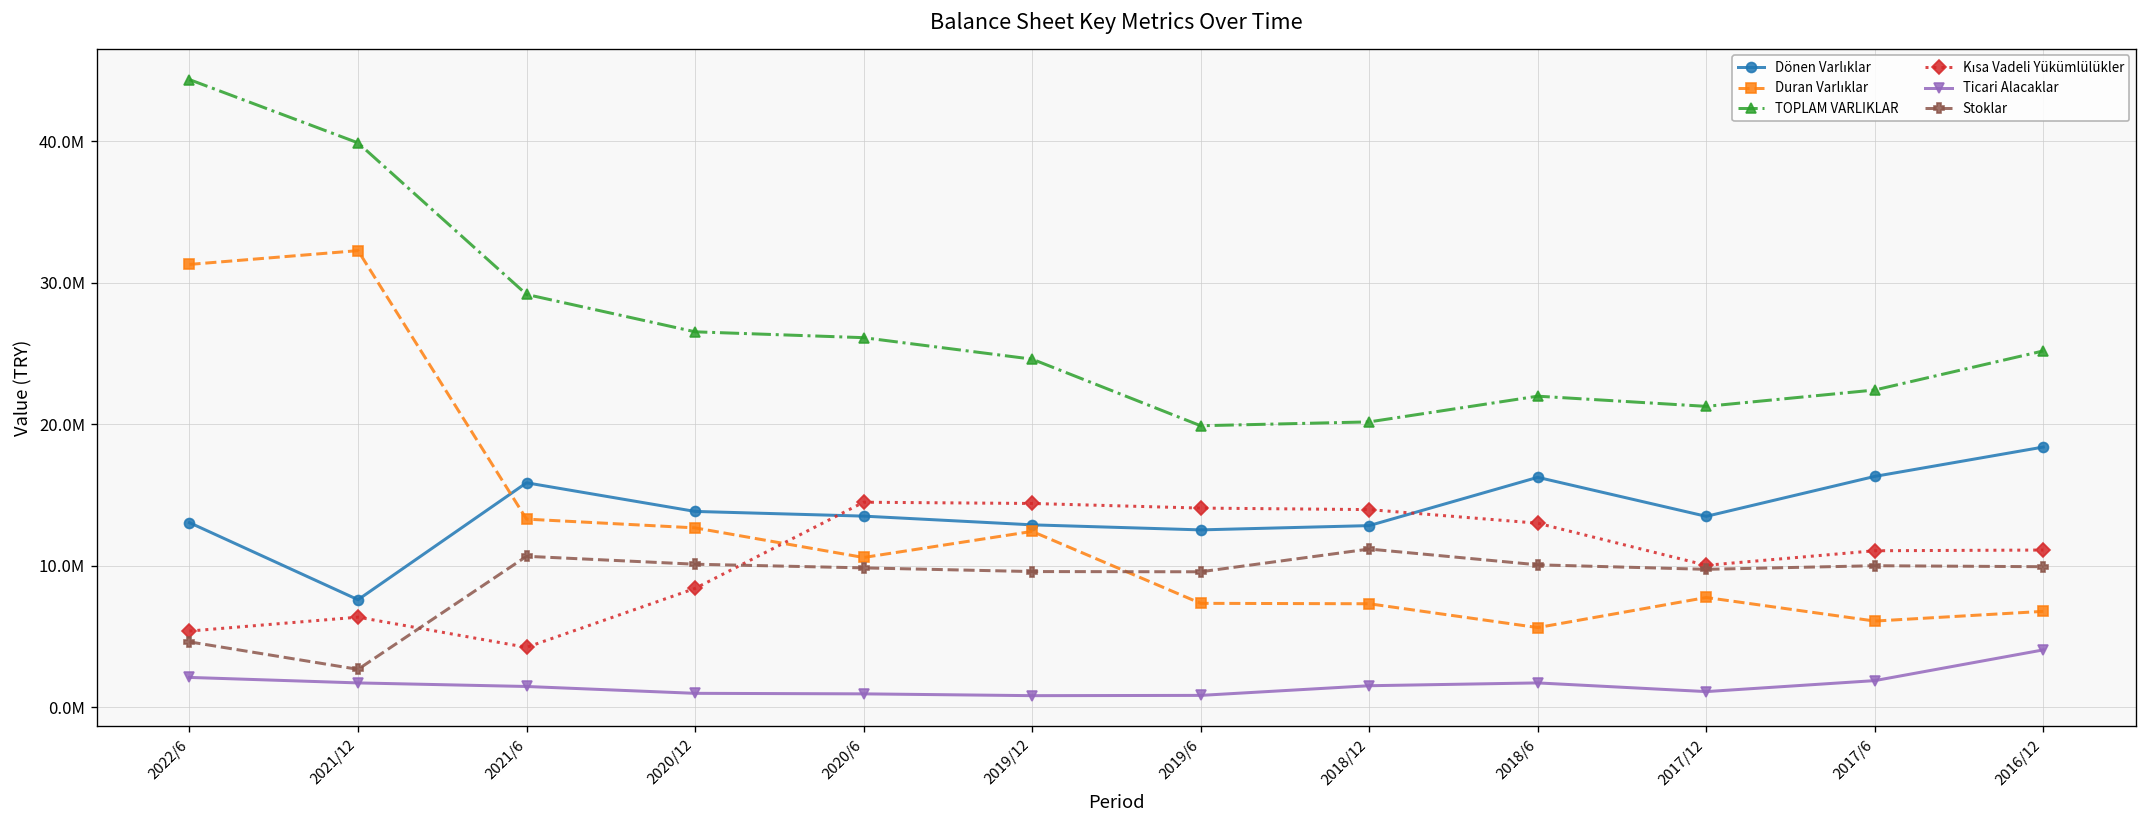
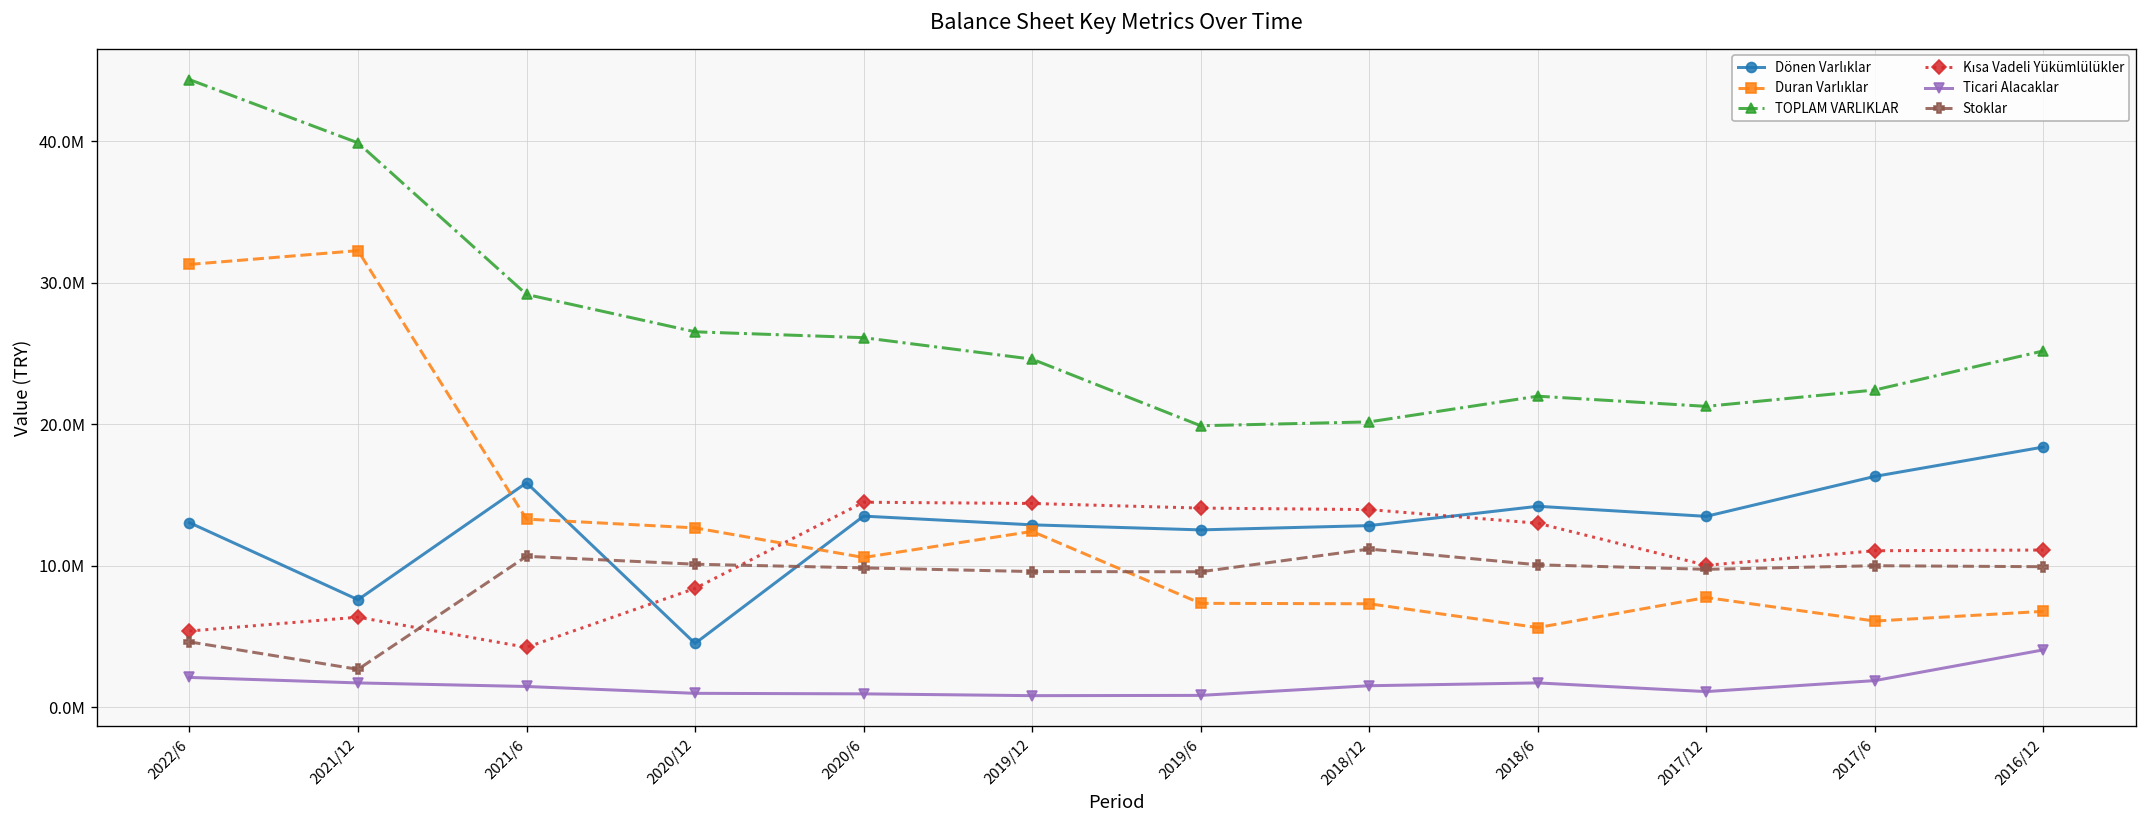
  {
    "Dönen Varlıklar": {
      "2022/6": 13100000,
      "2021/12": 7600000,
      "2021/6": 15900000,
-     "2020/12": 13900000,
+     "2020/12": 4500000,
      "2020/6": 13500000,
      "2019/12": 12900000,
      "2019/6": 12600000,
      "2018/12": 12900000,
-     "2018/6": 16300000,
+     "2018/6": 14200000,
      "2017/12": 13500000,
      "2017/6": 16300000,
      "2016/12": 18400000
    },
    "Duran Varlıklar": {
      "2022/6": 31300000,
      "2021/12": 32300000,
      "2021/6": 13300000,
      "2020/12": 12700000,
      "2020/6": 10600000,
      "2019/12": 12400000,
      "2019/6": 7400000,
      "2018/12": 7300000,
      "2018/6": 5600000,
      "2017/12": 7800000,
      "2017/6": 6100000,
      "2016/12": 6800000
    },
    "TOPLAM VARLIKLAR": {
      "2022/6": 44400000,
      "2021/12": 39900000,
      "2021/6": 29200000,
      "2020/12": 26500000,
      "2020/6": 26100000,
      "2019/12": 24600000,
      "2019/6": 19900000,
      "2018/12": 20200000,
      "2018/6": 22000000,
      "2017/12": 21300000,
      "2017/6": 22400000,
      "2016/12": 25200000
    },
    "Kısa Vadeli Yükümlülükler": {
      "2022/6": 5400000,
      "2021/12": 6400000,
      "2021/6": 4200000,
      "2020/12": 8400000,
      "2020/6": 14500000,
      "2019/12": 14400000,
      "2019/6": 14100000,
      "2018/12": 14000000,
      "2018/6": 13000000,
      "2017/12": 10000000,
      "2017/6": 11100000,
      "2016/12": 11100000
    },
    "Ticari Alacaklar": {
      "2022/6": 2100000,
      "2021/12": 1700000,
      "2021/6": 1500000,
      "2020/12": 1000000,
      "2020/6": 1000000,
      "2019/12": 800000,
      "2019/6": 900000,
      "2018/12": 1500000,
      "2018/6": 1700000,
      "2017/12": 1100000,
      "2017/6": 1900000,
      "2016/12": 4100000
    },
    "Stoklar": {
      "2022/6": 4600000,
      "2021/12": 2700000,
      "2021/6": 10700000,
      "2020/12": 10100000,
      "2020/6": 9900000,
      "2019/12": 9600000,
      "2019/6": 9600000,
      "2018/12": 11200000,
      "2018/6": 10100000,
      "2017/12": 9800000,
      "2017/6": 10000000,
      "2016/12": 9900000
    }
  }
